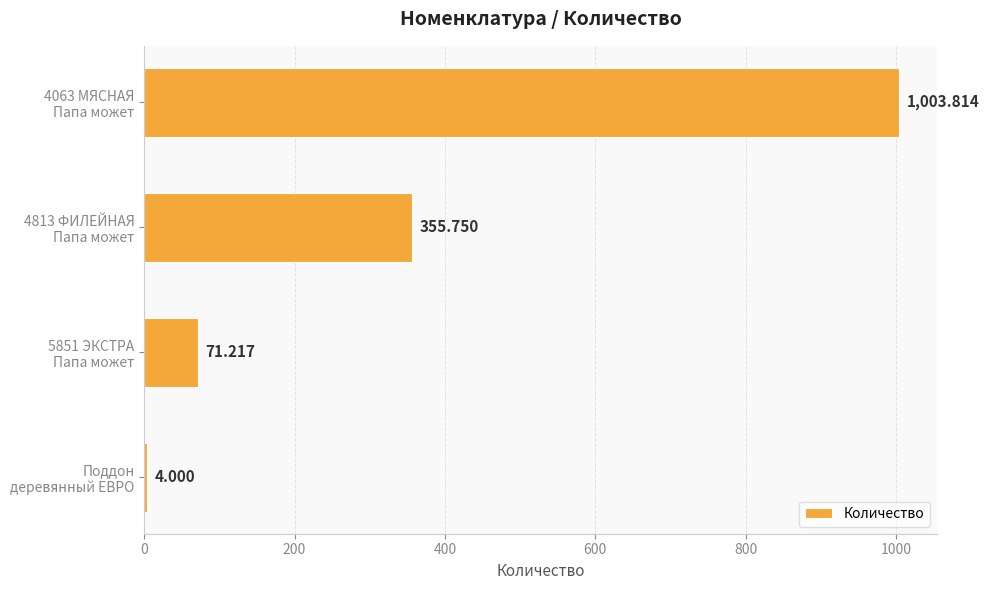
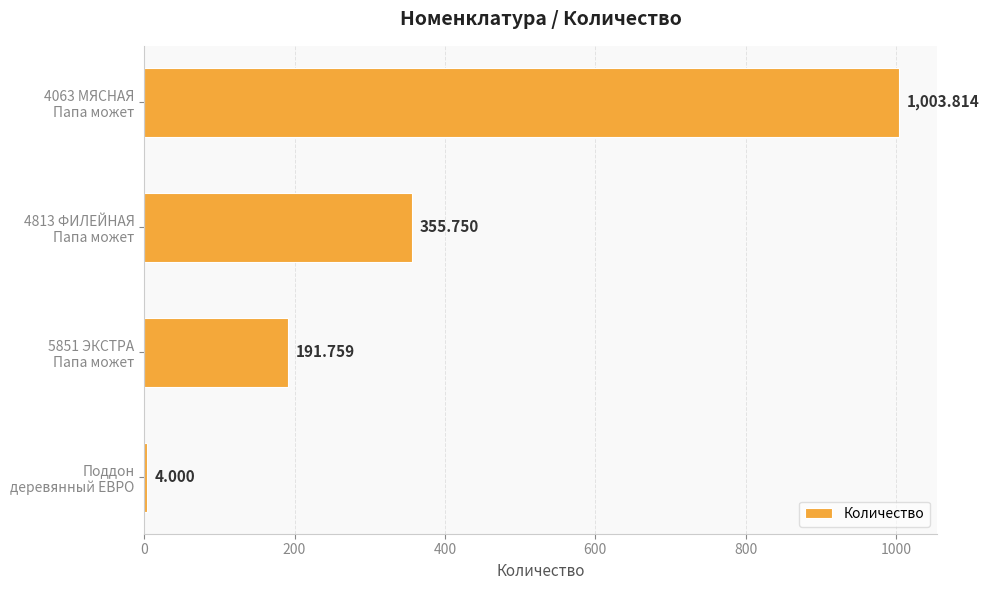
  {
    "4063 МЯСНАЯ Папа может": "1,003.814",
    "4813 ФИЛЕЙНАЯ Папа может": "355.750",
-   "5851 ЭКСТРА Папа может": "71.217",
+   "5851 ЭКСТРА Папа может": "191.759",
    "Поддон деревянный ЕВРО": "4.000"
  }
